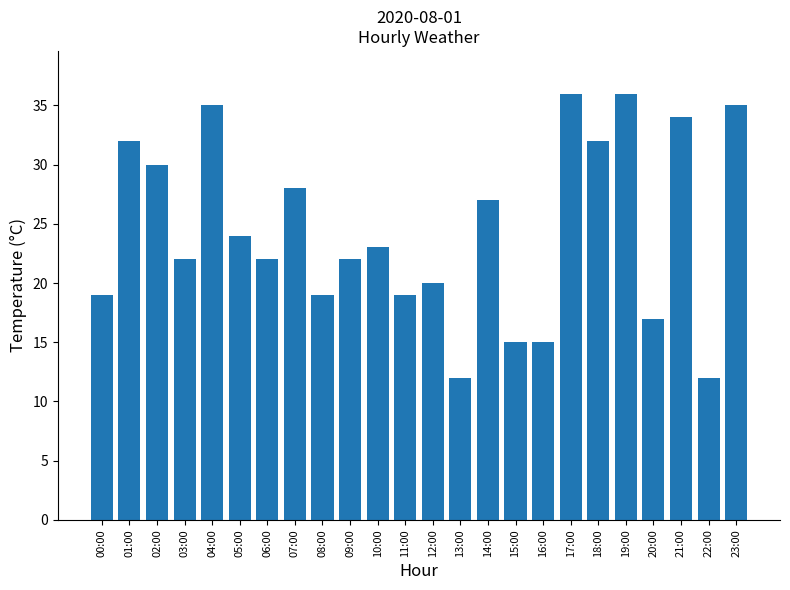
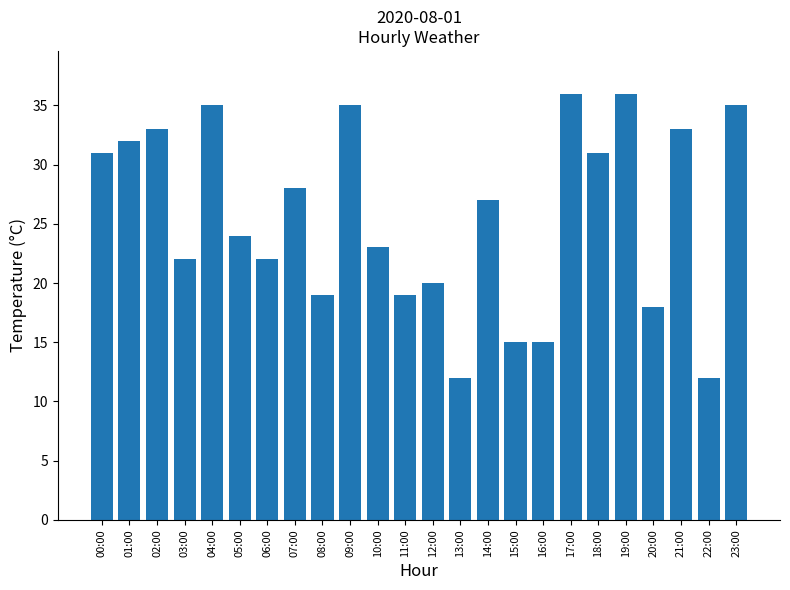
  {
-   "00:00": 19,
+   "00:00": 31,
    "01:00": 32,
-   "02:00": 30,
+   "02:00": 33,
    "03:00": 22,
    "04:00": 35,
    "05:00": 24,
    "06:00": 22,
    "07:00": 28,
    "08:00": 19,
-   "09:00": 22,
+   "09:00": 35,
    "10:00": 23,
    "11:00": 19,
    "12:00": 20,
    "13:00": 12,
    "14:00": 27,
    "15:00": 15,
    "16:00": 15,
    "17:00": 36,
-   "18:00": 32,
+   "18:00": 31,
    "19:00": 36,
-   "20:00": 17,
-   "21:00": 34,
+   "20:00": 18,
+   "21:00": 33,
    "22:00": 12,
    "23:00": 35
  }
